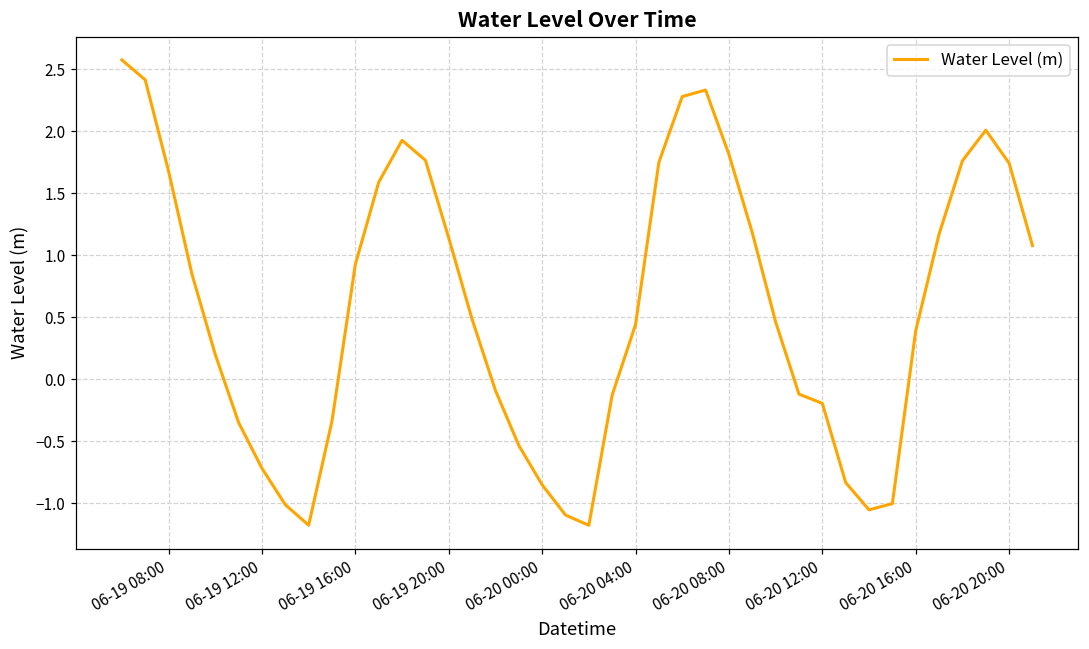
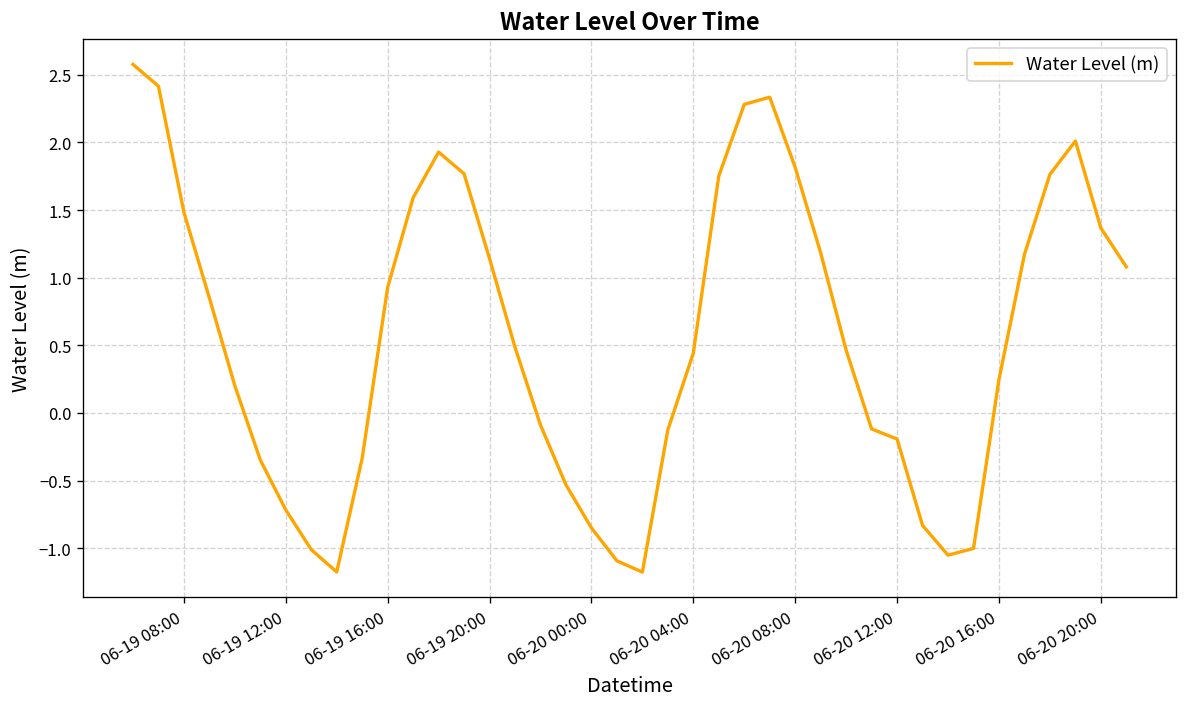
  {
-   "06-19 08:00": 1.68,
+   "06-19 08:00": 1.48,
    "06-19 12:00": -0.72,
    "06-19 16:00": 0.93,
    "06-19 20:00": 1.14,
    "06-20 00:00": -0.85,
    "06-20 04:00": 0.44,
    "06-20 08:00": 1.82,
    "06-20 12:00": -0.19,
-   "06-20 16:00": 0.39,
-   "06-20 20:00": 1.74
+   "06-20 16:00": 0.25,
+   "06-20 20:00": 1.37
  }
